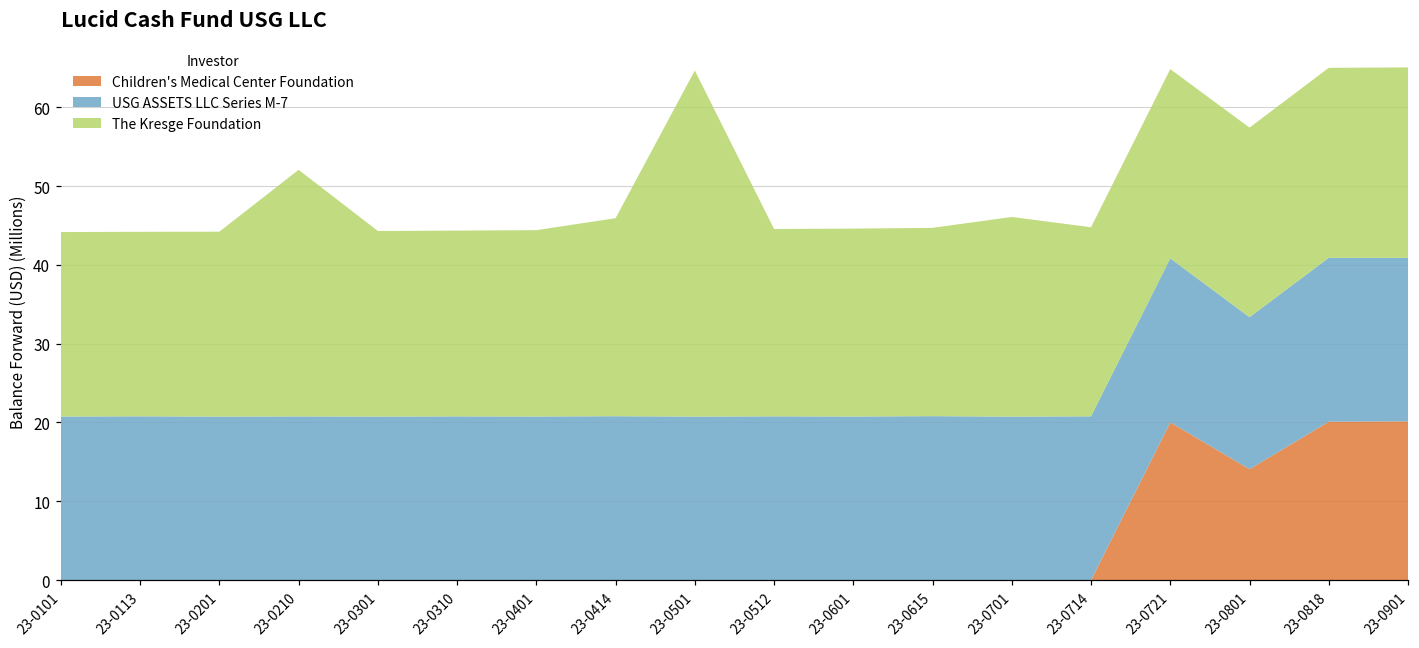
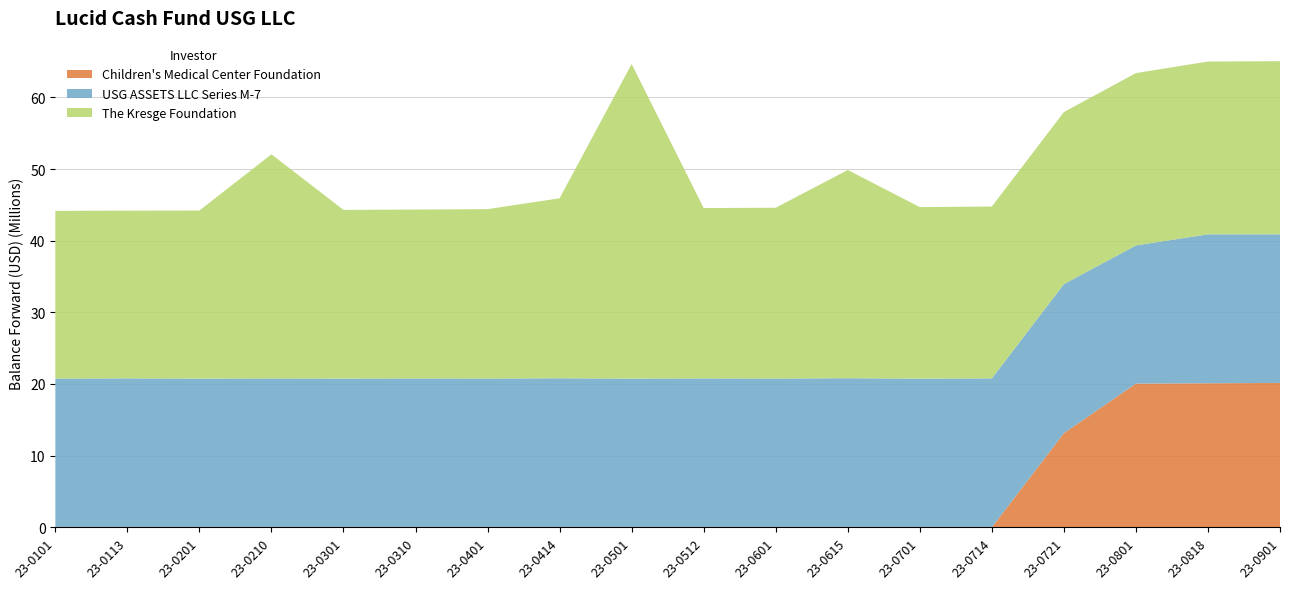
  {
    "Children's Medical Center Foundation": {
      "23-0101": 0,
      "23-0113": 0,
      "23-0201": 0,
      "23-0210": 0,
      "23-0301": 0,
      "23-0310": 0,
      "23-0401": 0,
      "23-0414": 0,
      "23-0501": 0,
      "23-0512": 0,
      "23-0601": 0,
      "23-0615": 0,
      "23-0701": 0,
      "23-0714": 0,
-     "23-0721": 20,
-     "23-0801": 14,
+     "23-0721": 13,
+     "23-0801": 20,
      "23-0818": 20,
      "23-0901": 20
    },
    "USG ASSETS LLC Series M-7": {
      "23-0101": 21,
      "23-0113": 21,
      "23-0201": 21,
      "23-0210": 21,
      "23-0301": 21,
      "23-0310": 21,
      "23-0401": 21,
      "23-0414": 21,
      "23-0501": 21,
      "23-0512": 21,
      "23-0601": 21,
      "23-0615": 21,
      "23-0701": 21,
      "23-0714": 21,
      "23-0721": 21,
      "23-0801": 19,
      "23-0818": 21,
      "23-0901": 21
    },
    "The Kresge Foundation": {
      "23-0101": 23,
      "23-0113": 23,
      "23-0201": 23,
      "23-0210": 31,
      "23-0301": 24,
      "23-0310": 24,
      "23-0401": 24,
      "23-0414": 25,
      "23-0501": 44,
      "23-0512": 24,
      "23-0601": 24,
-     "23-0615": 24,
-     "23-0701": 25,
+     "23-0615": 29,
+     "23-0701": 24,
      "23-0714": 24,
      "23-0721": 24,
      "23-0801": 24,
      "23-0818": 24,
      "23-0901": 24
    }
  }
